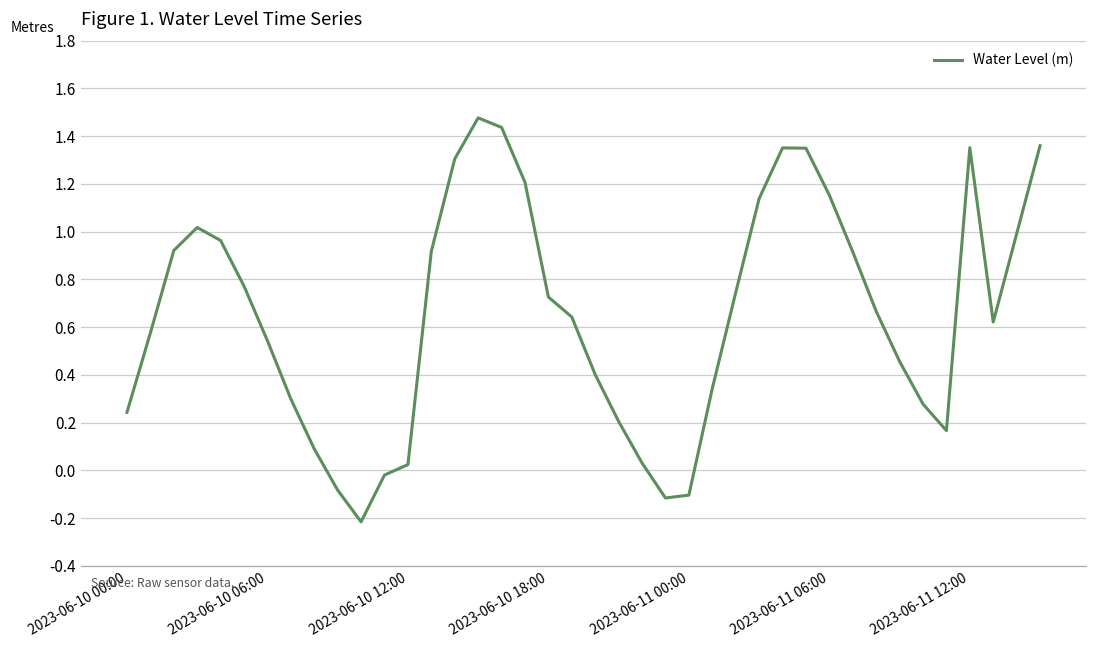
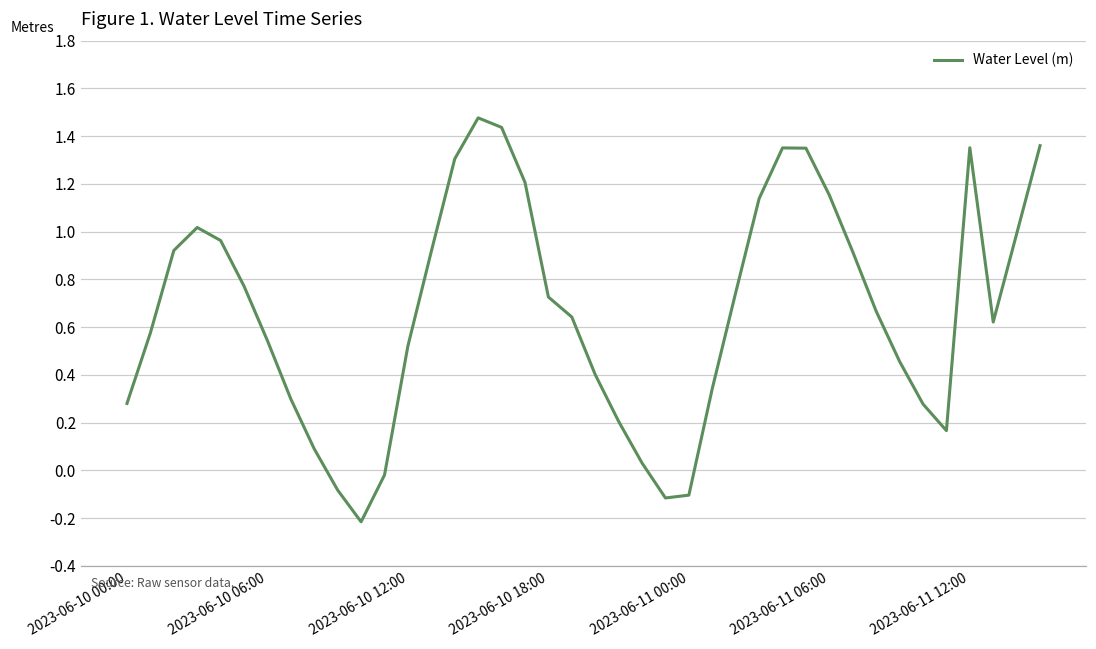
  {
-   "2023-06-10 00:00": 0.24,
+   "2023-06-10 00:00": 0.28,
    "2023-06-10 06:00": 0.54,
-   "2023-06-10 12:00": 0.02,
+   "2023-06-10 12:00": 0.52,
    "2023-06-10 18:00": 0.73,
    "2023-06-11 00:00": -0.10,
    "2023-06-11 06:00": 1.15,
    "2023-06-11 12:00": 1.35
  }
